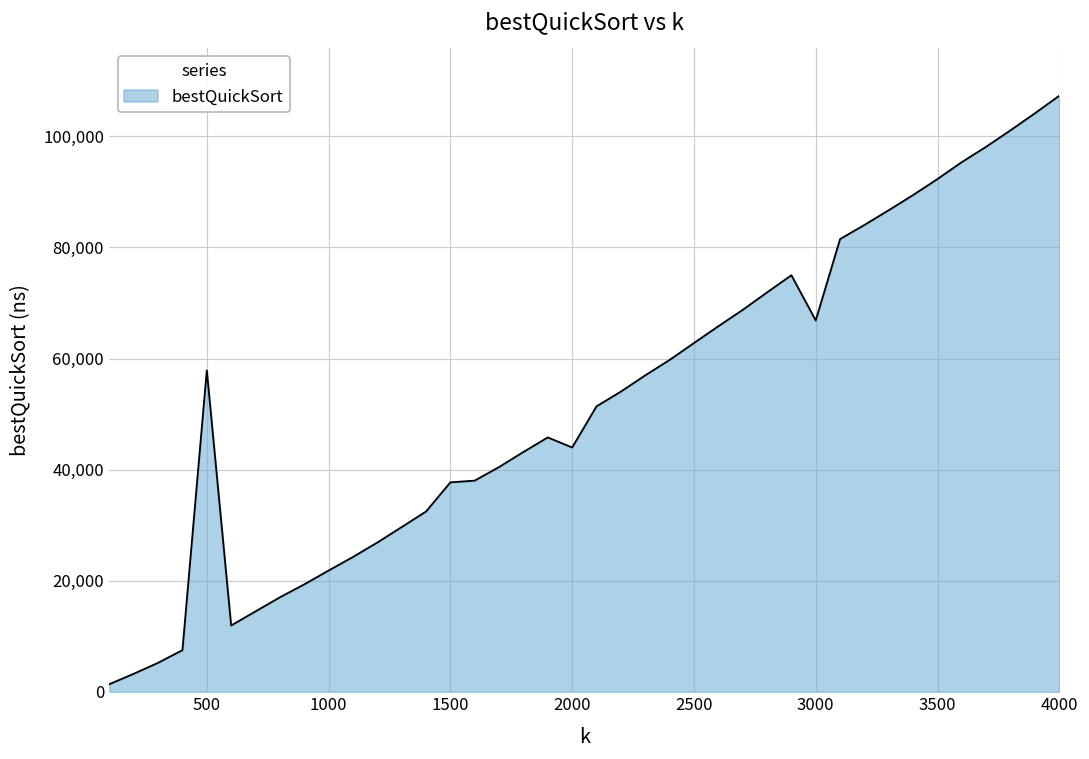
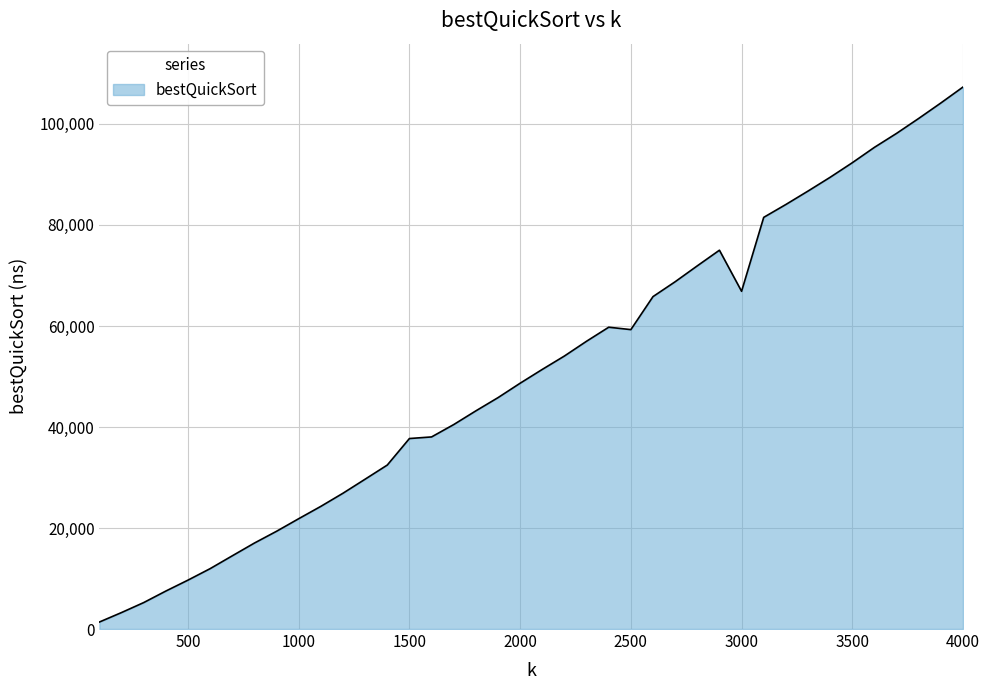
  {
-   "500": "58,000",
+   "500": "10,000",
    "1000": "22,000",
    "1500": "38,000",
-   "2000": "44,000",
-   "2500": "63,000",
+   "2000": "49,000",
+   "2500": "59,000",
    "3000": "67,000",
    "3500": "92,000",
    "4000": "107,000"
  }
